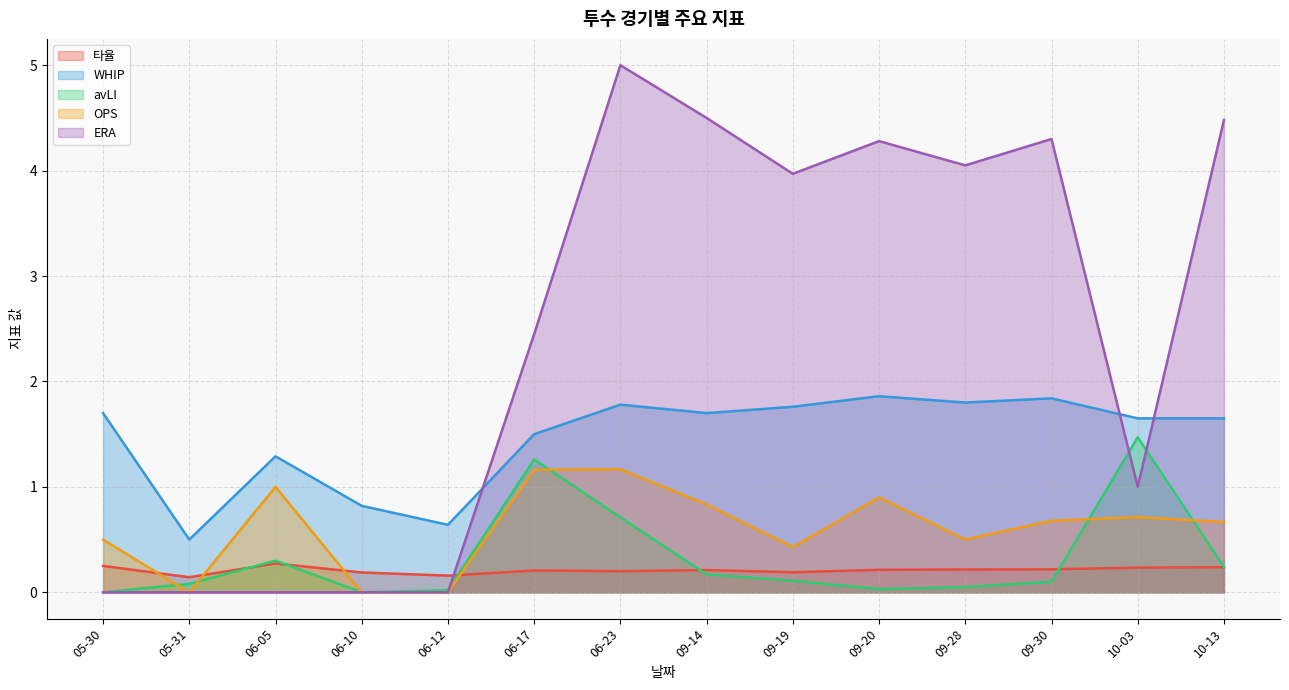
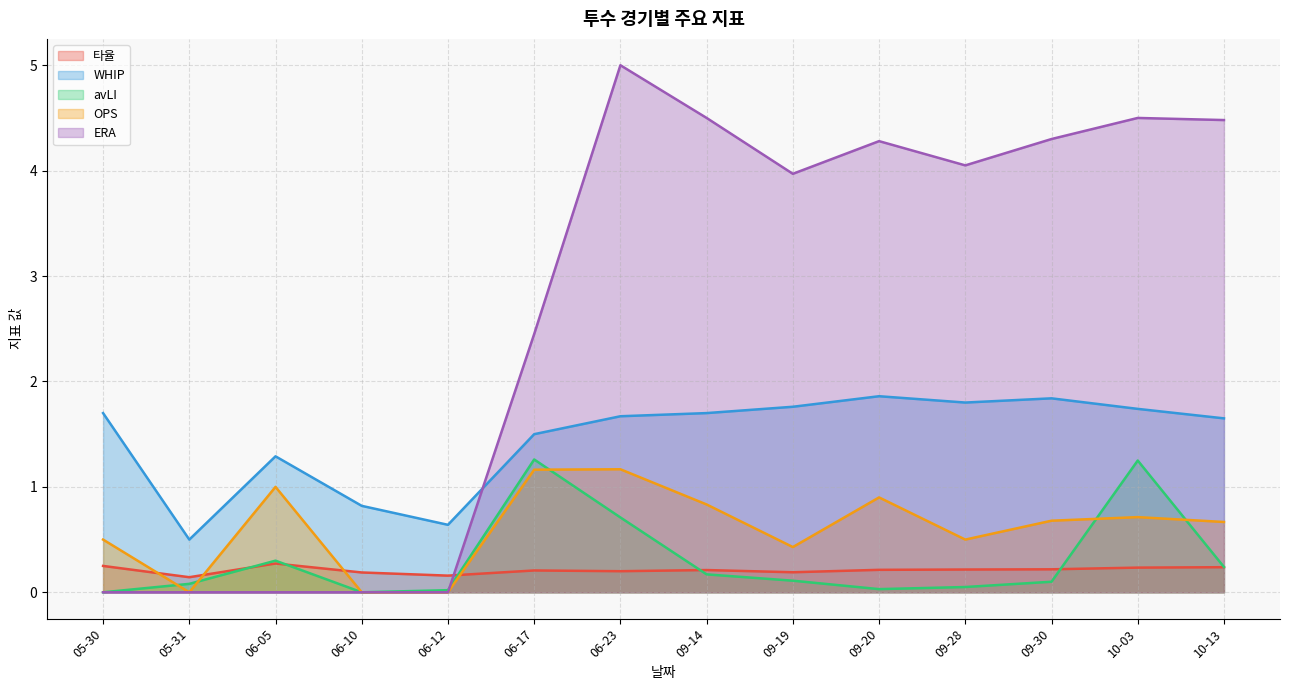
  {
    "WHIP": {
      "05-30": 1.70,
      "05-31": 0.50,
      "06-05": 1.29,
      "06-10": 0.82,
      "06-12": 0.64,
      "06-17": 1.50,
-     "06-23": 1.78,
+     "06-23": 1.67,
      "09-14": 1.70,
      "09-19": 1.76,
      "09-20": 1.86,
      "09-28": 1.80,
      "09-30": 1.84,
-     "10-03": 1.65,
+     "10-03": 1.74,
      "10-13": 1.65
    },
    "avLI": {
      "05-31": 0.08,
      "06-05": 0.30,
      "06-17": 1.26,
      "06-23": 0.71,
      "09-14": 0.17,
      "09-19": 0.11,
      "09-20": 0.03,
      "09-28": 0.05,
      "09-30": 0.10,
-     "10-03": 1.47
+     "10-03": 1.25
    },
    "ERA": {
      "06-05": 0.0,
      "06-17": 2.45,
      "06-23": 5.0,
      "09-14": 4.5,
      "09-19": 3.97,
      "09-20": 4.3,
      "09-28": 4.05,
      "09-30": 4.3,
-     "10-03": 1.0,
+     "10-03": 4.5,
      "10-13": 4.5
    }
  }
